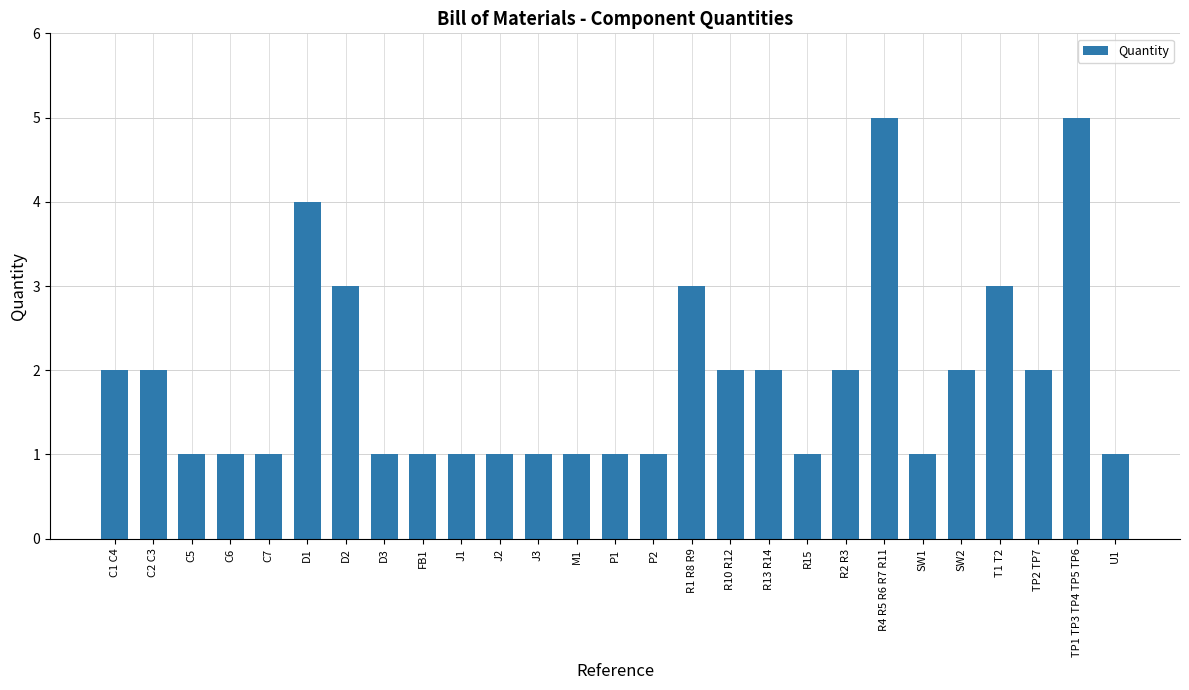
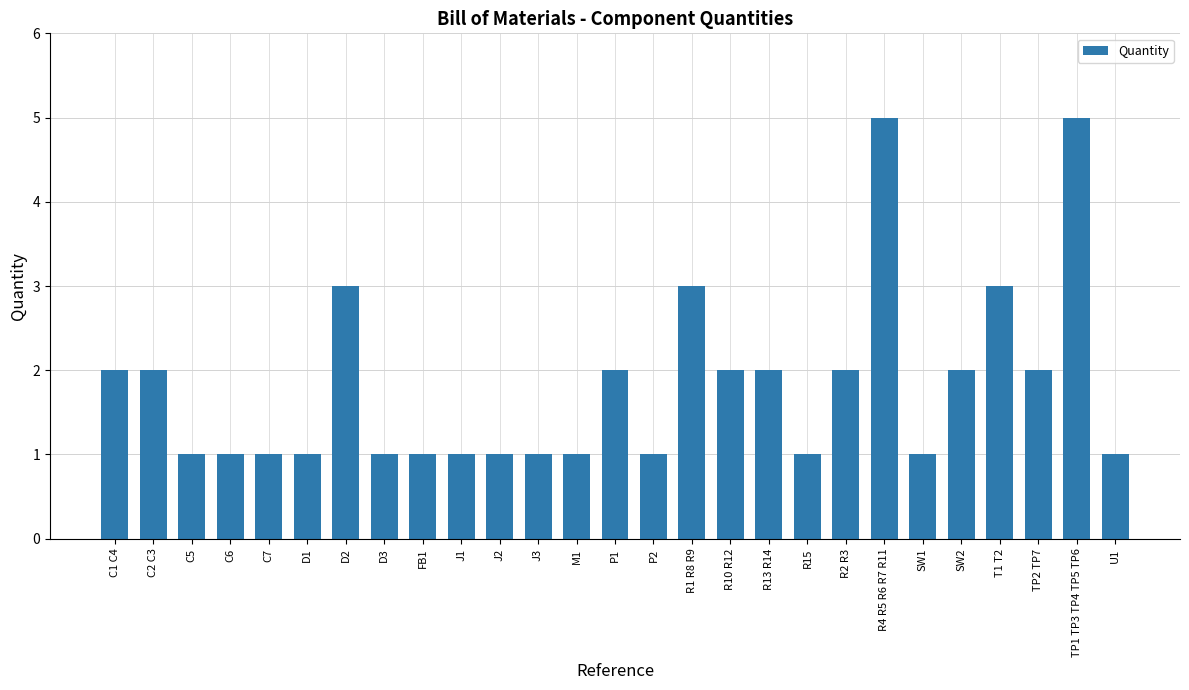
  {
    "C1 C4": 2,
    "C2 C3": 2,
    "C5": 1,
    "C6": 1,
    "C7": 1,
-   "D1": 4,
+   "D1": 1,
    "D2": 3,
    "D3": 1,
    "FB1": 1,
    "J1": 1,
    "J2": 1,
    "J3": 1,
    "M1": 1,
-   "P1": 1,
+   "P1": 2,
    "P2": 1,
    "R1 R8 R9": 3,
    "R10 R12": 2,
    "R13 R14": 2,
    "R15": 1,
    "R2 R3": 2,
    "R4 R5 R6 R7 R11": 5,
    "SW1": 1,
    "SW2": 2,
    "T1 T2": 3,
    "TP2 TP7": 2,
    "TP1 TP3 TP4 TP5 TP6": 5,
    "U1": 1
  }
